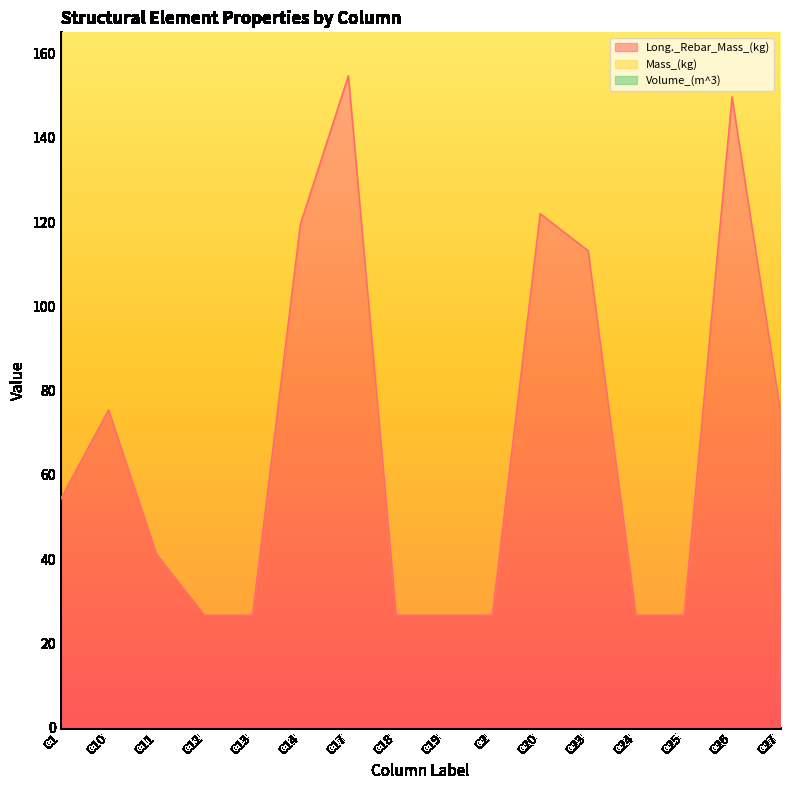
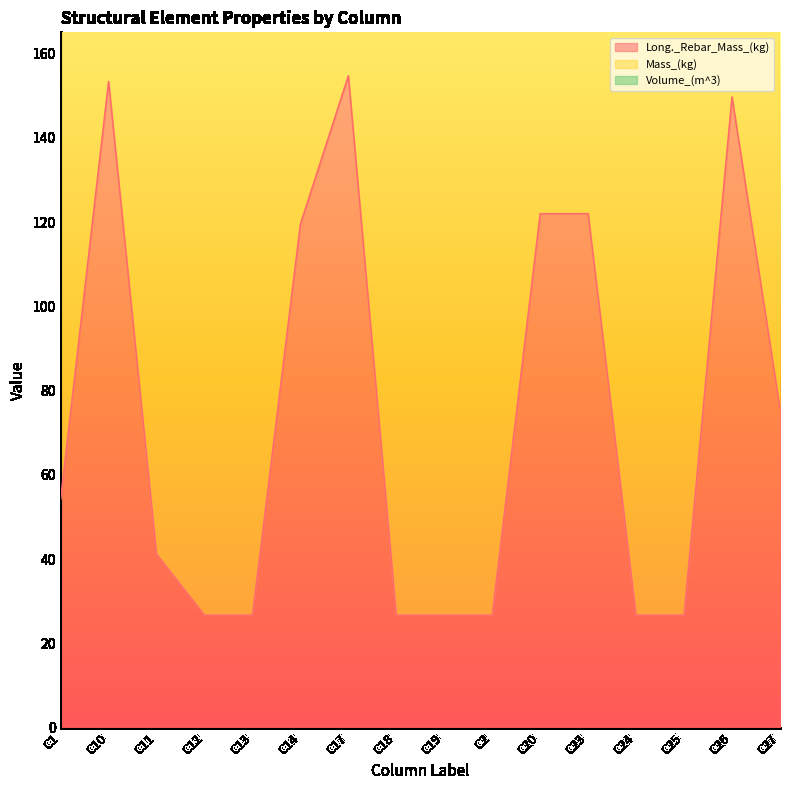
  {
    "Long._Rebar_Mass_(kg)": {
      "C1": 54,
-     "C10": 75,
+     "C10": 153,
      "C11": 41,
      "C12": 27,
      "C13": 27,
      "C14": 119,
      "C17": 155,
      "C18": 27,
      "C19": 27,
      "C2": 27,
      "C20": 122,
-     "C23": 113,
+     "C23": 122,
      "C24": 27,
      "C25": 27,
      "C26": 150,
      "C27": 76
    }
  }
